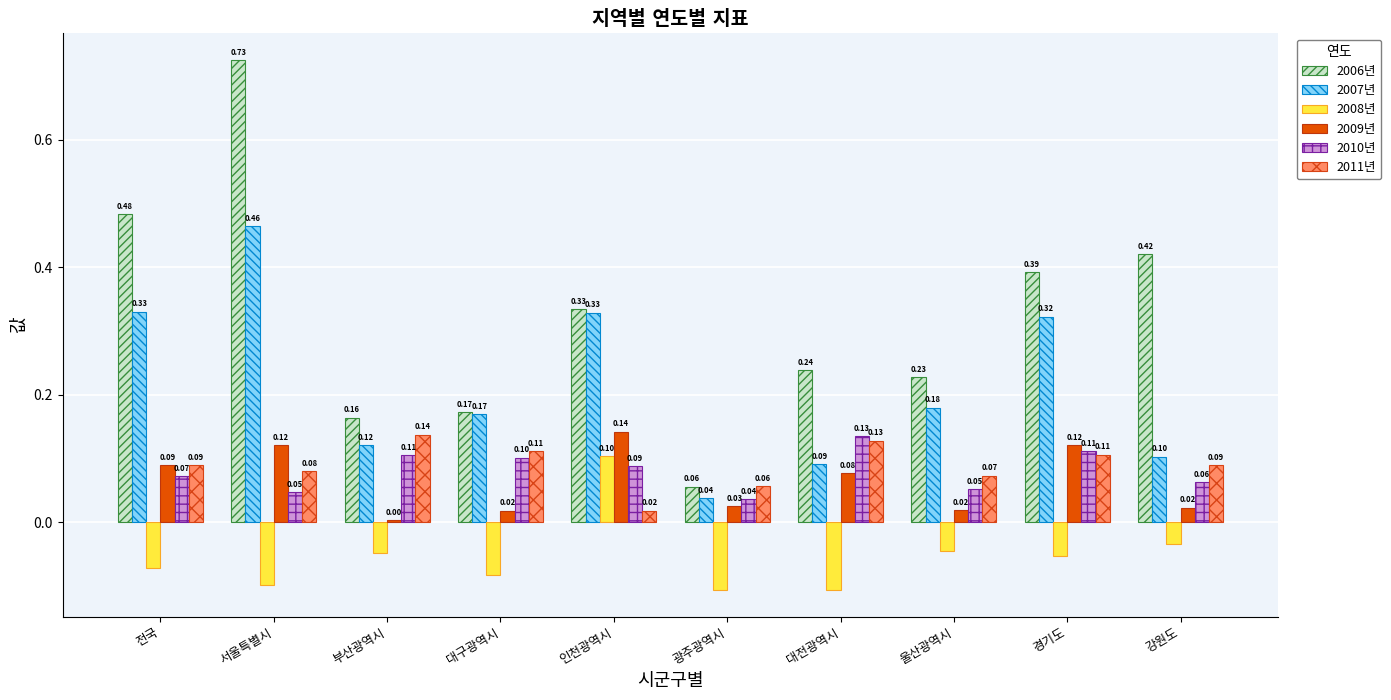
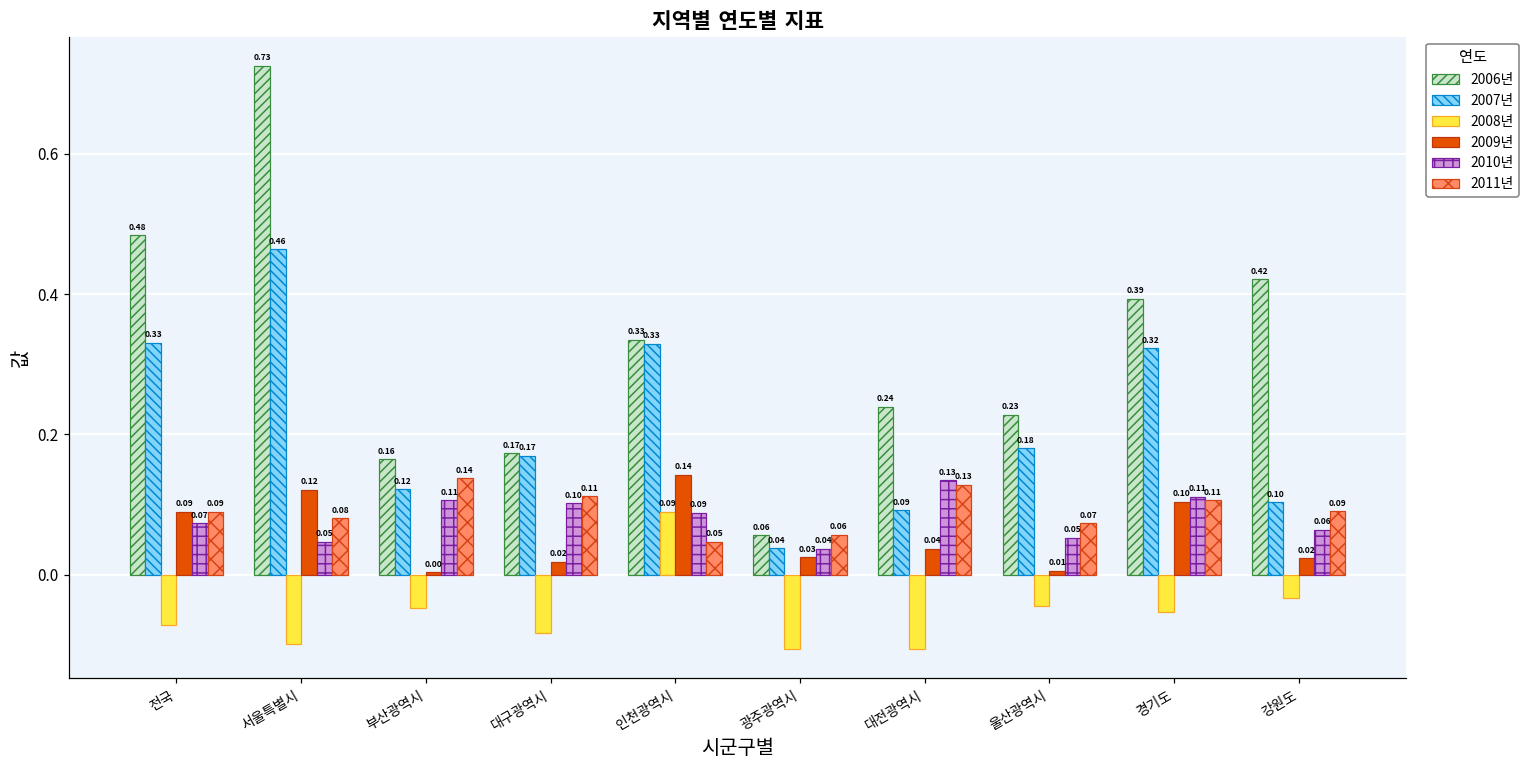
  {
    "2006년": {
      "전국": 0.48,
      "서울특별시": 0.73,
      "부산광역시": 0.16,
      "대구광역시": 0.17,
      "인천광역시": 0.33,
      "광주광역시": 0.06,
      "대전광역시": 0.24,
      "울산광역시": 0.23,
      "경기도": 0.39,
      "강원도": 0.42
    },
    "2007년": {
      "전국": 0.33,
      "서울특별시": 0.46,
      "부산광역시": 0.12,
      "대구광역시": 0.17,
      "인천광역시": 0.33,
      "광주광역시": 0.04,
      "대전광역시": 0.09,
      "울산광역시": 0.18,
      "경기도": 0.32,
      "강원도": 0.10
    },
    "2008년": {
-     "인천광역시": 0.10
+     "인천광역시": 0.09
    },
    "2009년": {
      "전국": 0.09,
      "서울특별시": 0.12,
      "부산광역시": 0.00,
      "대구광역시": 0.02,
      "인천광역시": 0.14,
      "광주광역시": 0.03,
-     "대전광역시": 0.08,
-     "울산광역시": 0.02,
-     "경기도": 0.12,
+     "대전광역시": 0.04,
+     "울산광역시": 0.01,
+     "경기도": 0.10,
      "강원도": 0.02
    },
    "2010년": {
      "전국": 0.07,
      "서울특별시": 0.05,
      "부산광역시": 0.11,
      "대구광역시": 0.10,
      "인천광역시": 0.09,
      "광주광역시": 0.04,
      "대전광역시": 0.13,
      "울산광역시": 0.05,
      "경기도": 0.11,
      "강원도": 0.06
    },
    "2011년": {
      "전국": 0.09,
      "서울특별시": 0.08,
      "부산광역시": 0.14,
      "대구광역시": 0.11,
-     "인천광역시": 0.02,
+     "인천광역시": 0.05,
      "광주광역시": 0.06,
      "대전광역시": 0.13,
      "울산광역시": 0.07,
      "경기도": 0.11,
      "강원도": 0.09
    }
  }
